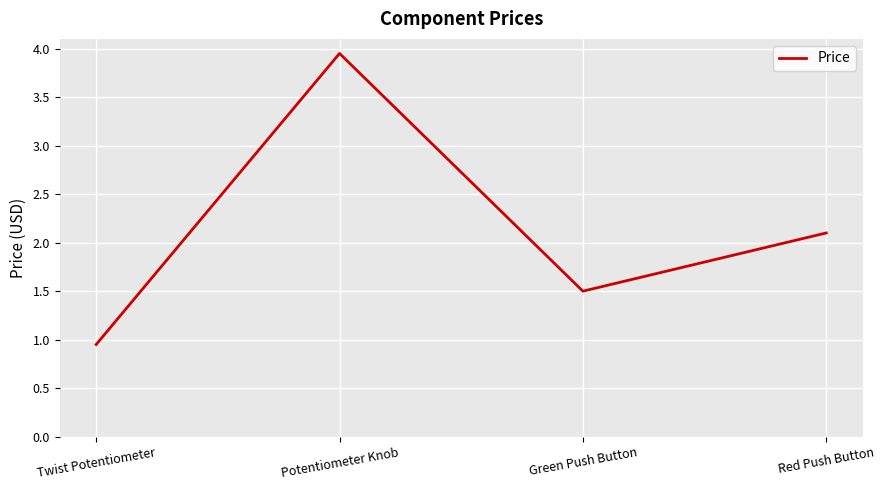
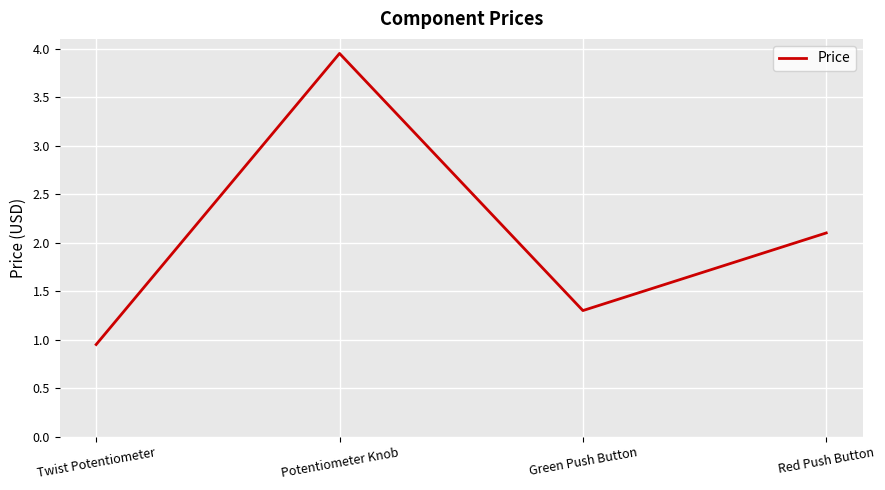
  {
    "Twist Potentiometer": 1.0,
    "Potentiometer Knob": 4.0,
-   "Green Push Button": 1.5,
+   "Green Push Button": 1.3,
    "Red Push Button": 2.1
  }
